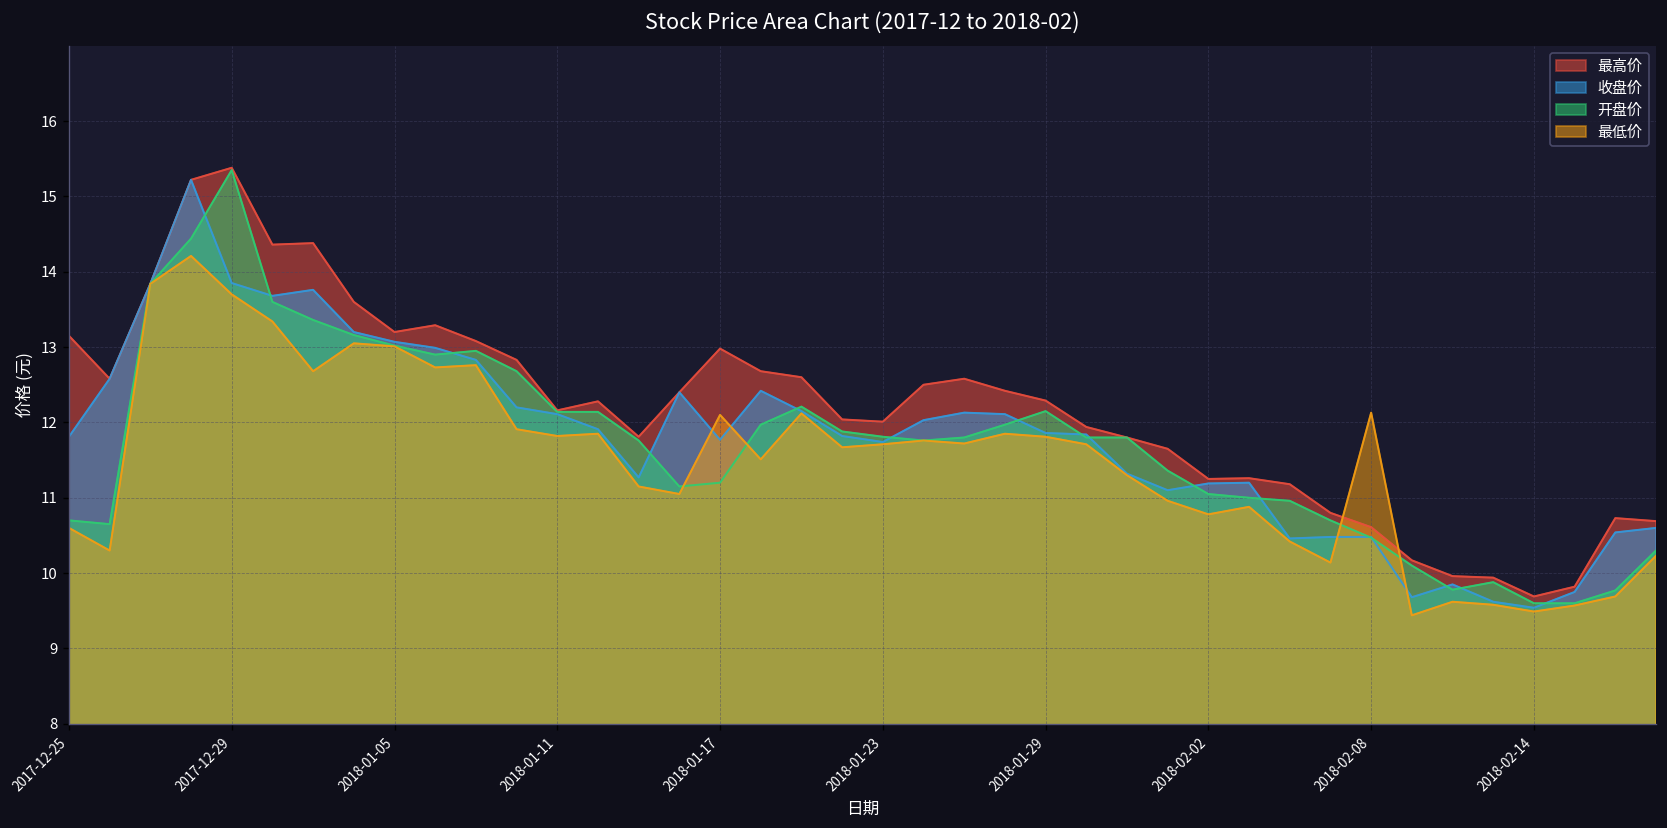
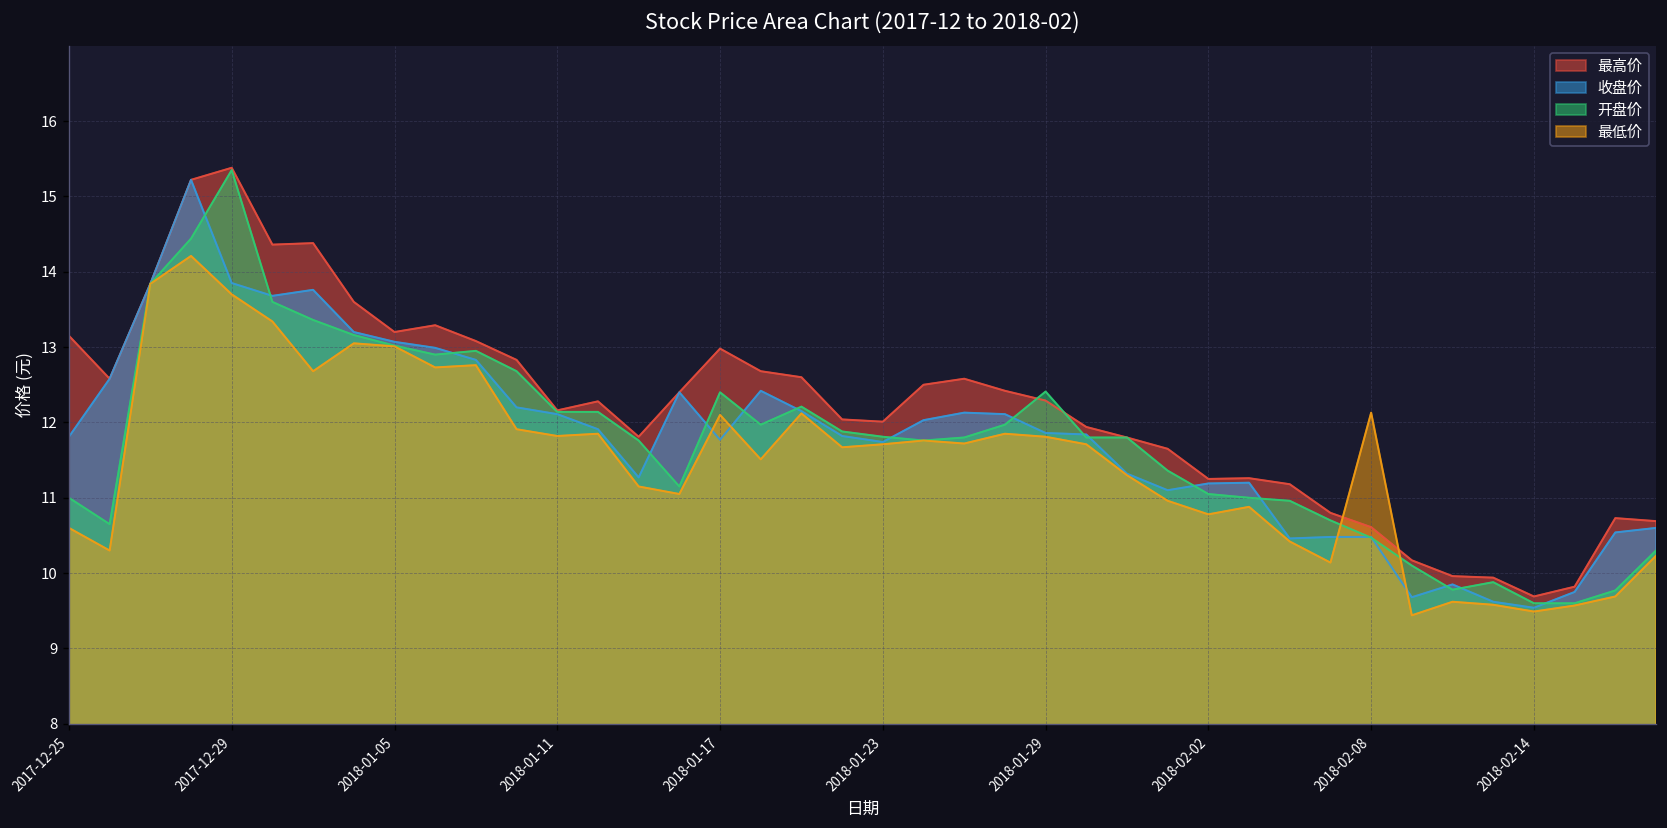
  {
    "最高价": {
      "2017-12-25": 13.2,
      "2018-01-05": 13.2,
      "2018-01-17": 13.0,
      "2018-01-23": 12.0,
      "2018-01-29": 12.3,
      "2018-02-02": 11.3,
      "2018-02-08": 10.6,
      "2018-02-14": 9.7
    },
    "收盘价": {
      "2017-12-25": 11.8,
      "2017-12-29": 13.9,
      "2018-01-05": 13.1,
      "2018-01-17": 11.8,
      "2018-01-29": 11.9,
      "2018-02-02": 11.2,
      "2018-02-14": 9.5
    },
    "开盘价": {
-     "2017-12-25": 10.7,
-     "2018-01-17": 11.2,
+     "2017-12-25": 11.0,
+     "2018-01-17": 12.4,
      "2018-01-23": 11.8,
-     "2018-01-29": 12.2,
+     "2018-01-29": 12.4,
      "2018-02-02": 11.1,
      "2018-02-14": 9.6
    },
    "最低价": {
      "2017-12-25": 10.6,
      "2017-12-29": 13.7,
      "2018-01-11": 11.8,
      "2018-01-17": 12.1,
      "2018-01-29": 11.8,
      "2018-02-02": 10.8,
      "2018-02-08": 12.1,
      "2018-02-14": 9.5
    }
  }
